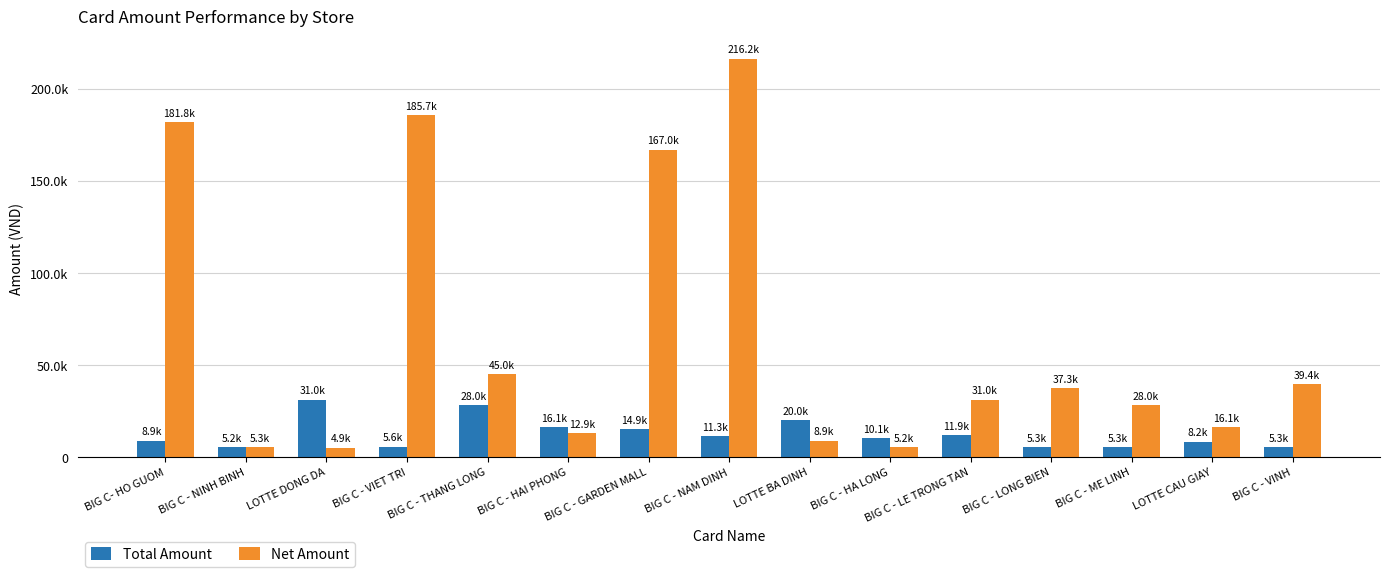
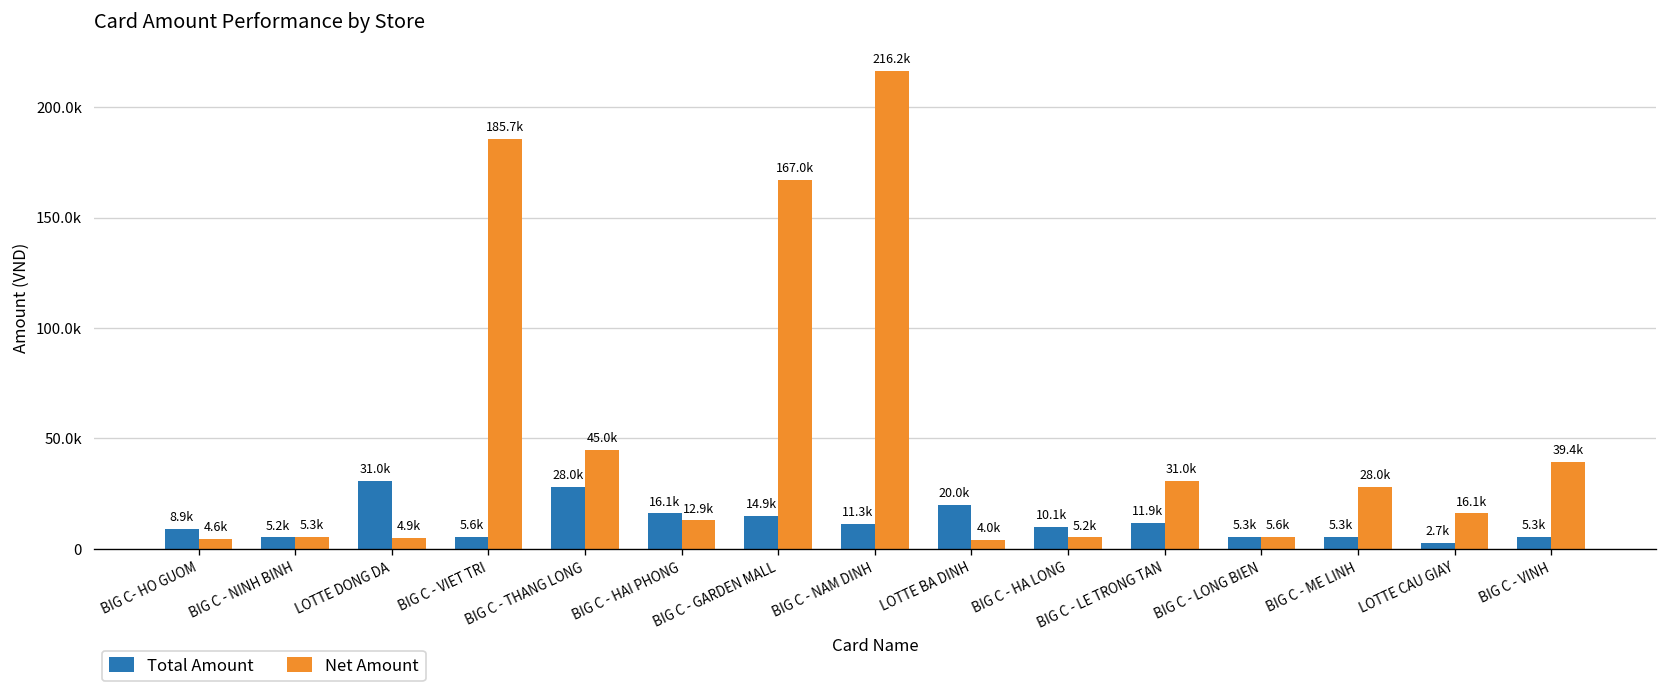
  {
    "Total Amount": {
      "BIG C- HO GUOM": "8.9k",
      "BIG C - NINH BINH": "5.2k",
      "LOTTE DONG DA": "31.0k",
      "BIG C - VIET TRI": "5.6k",
      "BIG C - THANG LONG": "28.0k",
      "BIG C - HAI PHONG": "16.1k",
      "BIG C - GARDEN MALL": "14.9k",
      "BIG C - NAM DINH": "11.3k",
      "LOTTE BA DINH": "20.0k",
      "BIG C - HA LONG": "10.1k",
      "BIG C - LE TRONG TAN": "11.9k",
      "BIG C - LONG BIEN": "5.3k",
      "BIG C - ME LINH": "5.3k",
-     "LOTTE CAU GIAY": "8.2k",
+     "LOTTE CAU GIAY": "2.7k",
      "BIG C - VINH": "5.3k"
    },
    "Net Amount": {
-     "BIG C- HO GUOM": "181.8k",
+     "BIG C- HO GUOM": "4.6k",
      "BIG C - NINH BINH": "5.3k",
      "LOTTE DONG DA": "4.9k",
      "BIG C - VIET TRI": "185.7k",
      "BIG C - THANG LONG": "45.0k",
      "BIG C - HAI PHONG": "12.9k",
      "BIG C - GARDEN MALL": "167.0k",
      "BIG C - NAM DINH": "216.2k",
-     "LOTTE BA DINH": "8.9k",
+     "LOTTE BA DINH": "4.0k",
      "BIG C - HA LONG": "5.2k",
      "BIG C - LE TRONG TAN": "31.0k",
-     "BIG C - LONG BIEN": "37.3k",
+     "BIG C - LONG BIEN": "5.6k",
      "BIG C - ME LINH": "28.0k",
      "LOTTE CAU GIAY": "16.1k",
      "BIG C - VINH": "39.4k"
    }
  }
